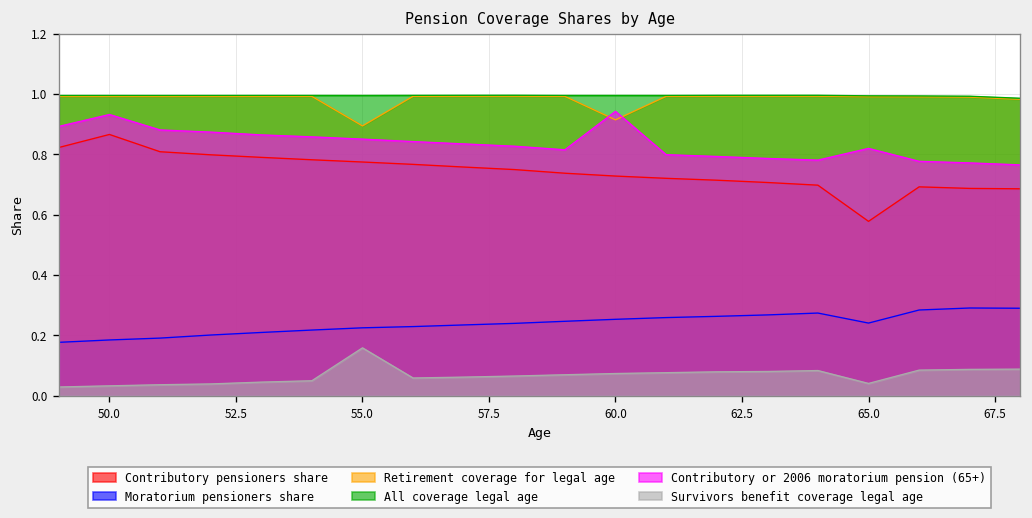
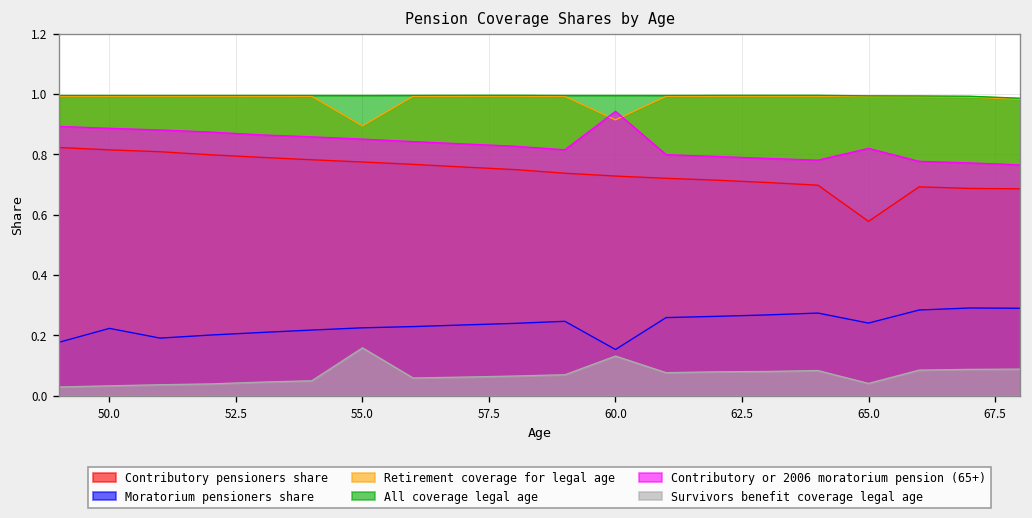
  {
    "Contributory pensioners share": {
-     "50.0": 0.87,
+     "50.0": 0.81,
      "55.0": 0.77,
      "60.0": 0.73,
      "65.0": 0.58
    },
    "Moratorium pensioners share": {
-     "50.0": 0.19,
+     "50.0": 0.22,
      "55.0": 0.23,
-     "60.0": 0.25,
+     "60.0": 0.15,
      "65.0": 0.24
    },
    "Retirement coverage for legal age": {
      "55.0": 0.89,
      "60.0": 0.91
    },
    "All coverage legal age": {
      "55.0": 1.00,
      "60.0": 1.00
    },
    "Contributory or 2006 moratorium pension (65+)": {
-     "50.0": 0.93,
+     "50.0": 0.89,
      "55.0": 0.85,
      "60.0": 0.94,
      "65.0": 0.82
    },
    "Survivors benefit coverage legal age": {
      "50.0": 0.03,
      "55.0": 0.16,
-     "60.0": 0.07,
+     "60.0": 0.13,
      "65.0": 0.04
    }
  }
